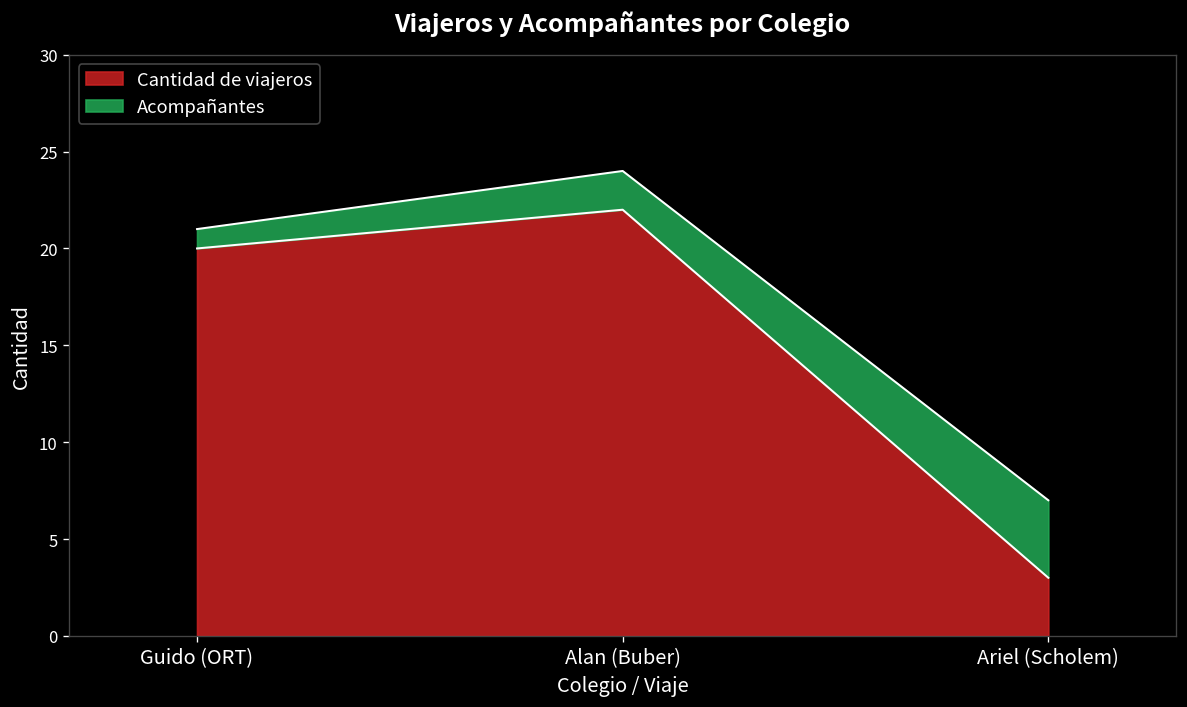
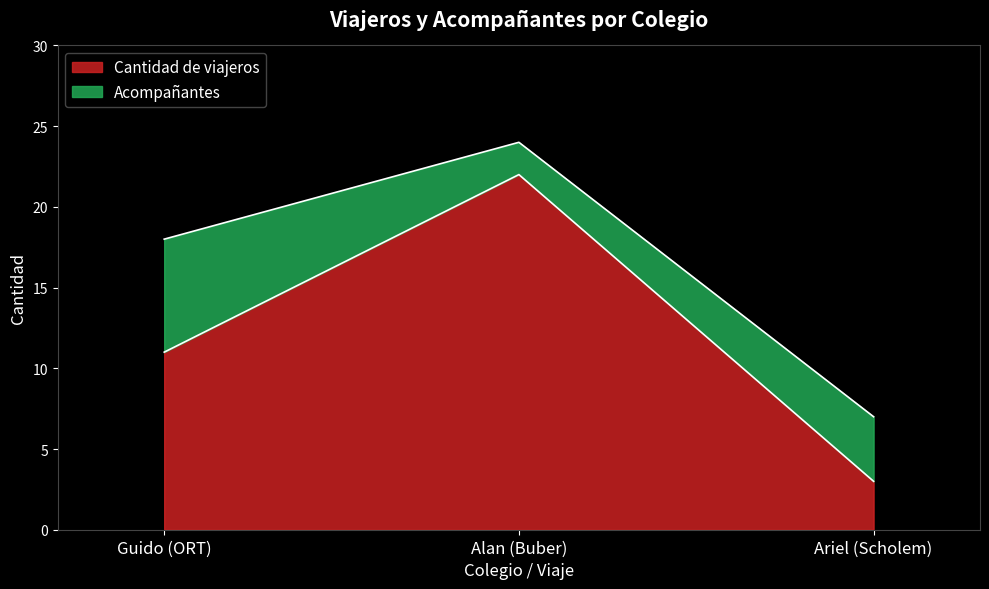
  {
    "Cantidad de viajeros": {
-     "Guido (ORT)": 20,
+     "Guido (ORT)": 11,
      "Alan (Buber)": 22,
      "Ariel (Scholem)": 3
    },
    "Acompañantes": {
-     "Guido (ORT)": 1,
+     "Guido (ORT)": 7,
      "Alan (Buber)": 2,
      "Ariel (Scholem)": 4
    }
  }
